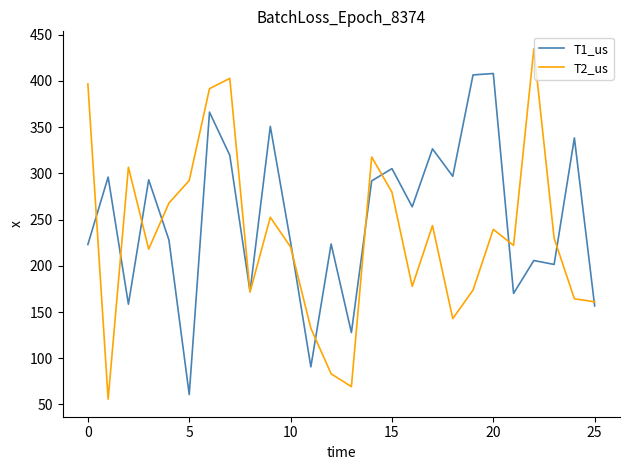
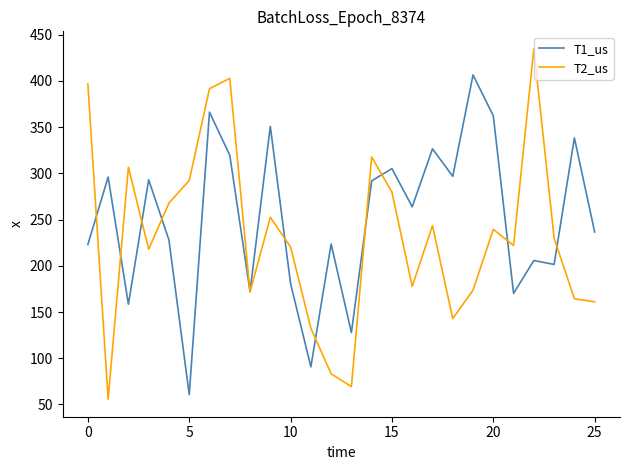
  {
    "T1_us": {
      "0": 220,
      "5": 60,
-     "10": 230,
+     "10": 180,
      "15": 310,
-     "20": 410,
-     "25": 160
+     "20": 360,
+     "25": 240
    },
    "T2_us": {
      "0": 400,
      "5": 290,
      "10": 220,
      "15": 280,
      "20": 240,
      "25": 160
    }
  }
